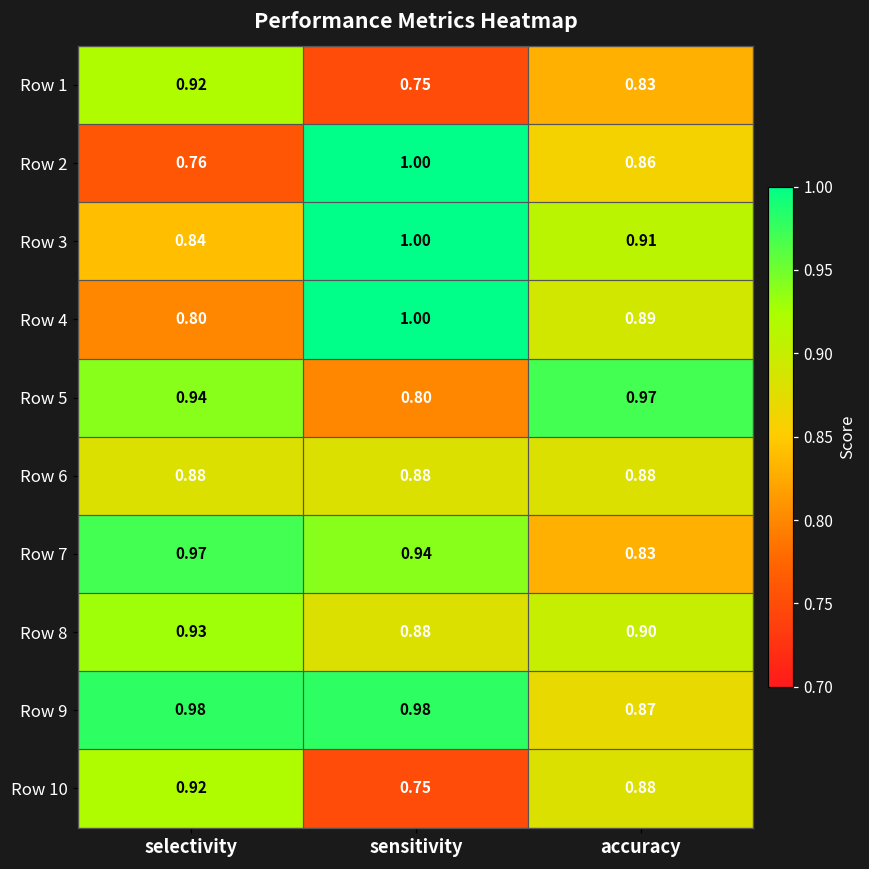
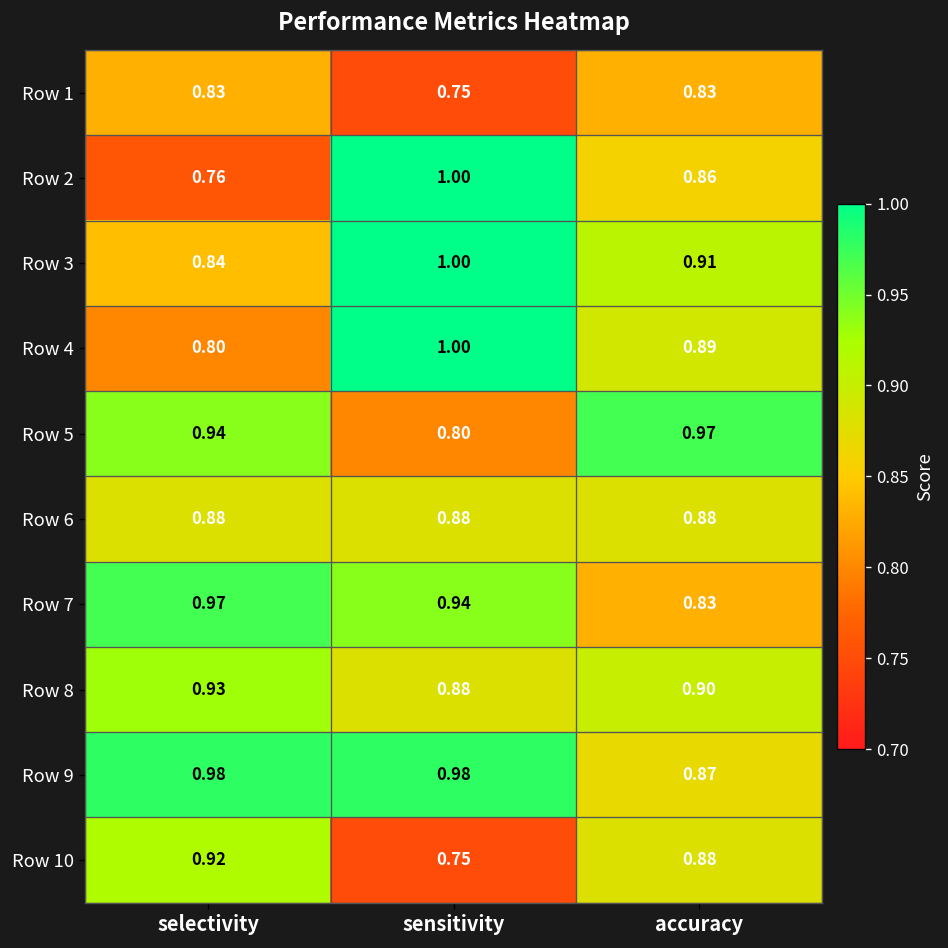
  {
    "Row 1": {
-     "selectivity": 0.92,
+     "selectivity": 0.83,
      "sensitivity": 0.75,
      "accuracy": 0.83
    },
    "Row 2": {
      "selectivity": 0.76,
      "sensitivity": 1.00,
      "accuracy": 0.86
    },
    "Row 3": {
      "selectivity": 0.84,
      "sensitivity": 1.00,
      "accuracy": 0.91
    },
    "Row 4": {
      "selectivity": 0.80,
      "sensitivity": 1.00,
      "accuracy": 0.89
    },
    "Row 5": {
      "selectivity": 0.94,
      "sensitivity": 0.80,
      "accuracy": 0.97
    },
    "Row 6": {
      "selectivity": 0.88,
      "sensitivity": 0.88,
      "accuracy": 0.88
    },
    "Row 7": {
      "selectivity": 0.97,
      "sensitivity": 0.94,
      "accuracy": 0.83
    },
    "Row 8": {
      "selectivity": 0.93,
      "sensitivity": 0.88,
      "accuracy": 0.90
    },
    "Row 9": {
      "selectivity": 0.98,
      "sensitivity": 0.98,
      "accuracy": 0.87
    },
    "Row 10": {
      "selectivity": 0.92,
      "sensitivity": 0.75,
      "accuracy": 0.88
    }
  }
